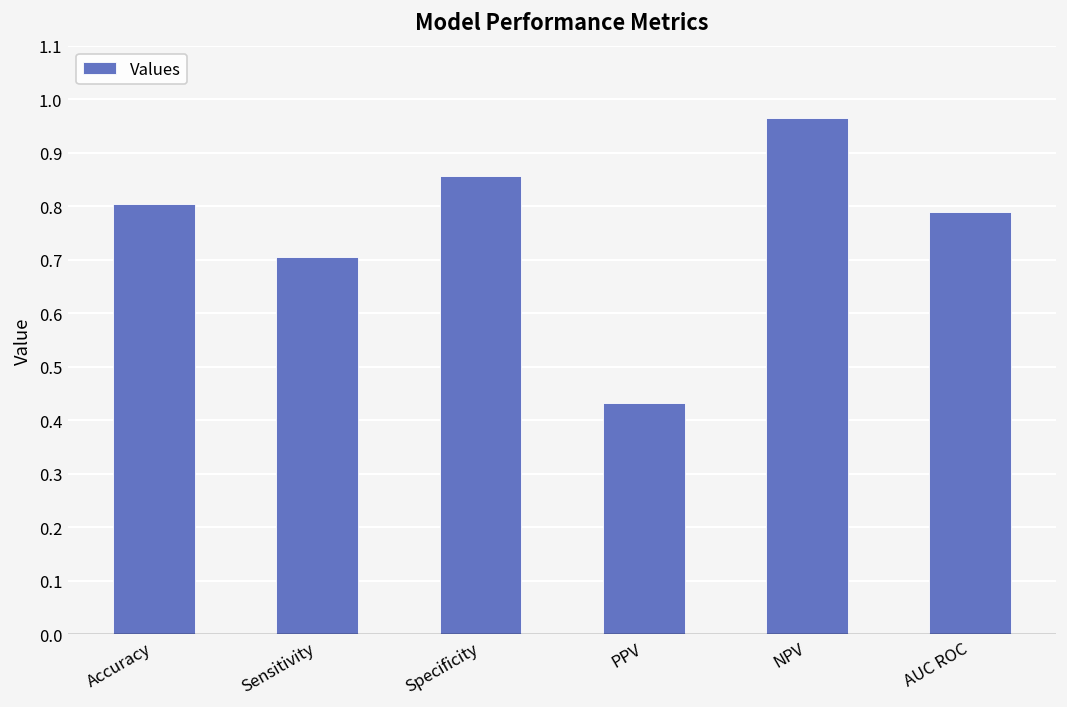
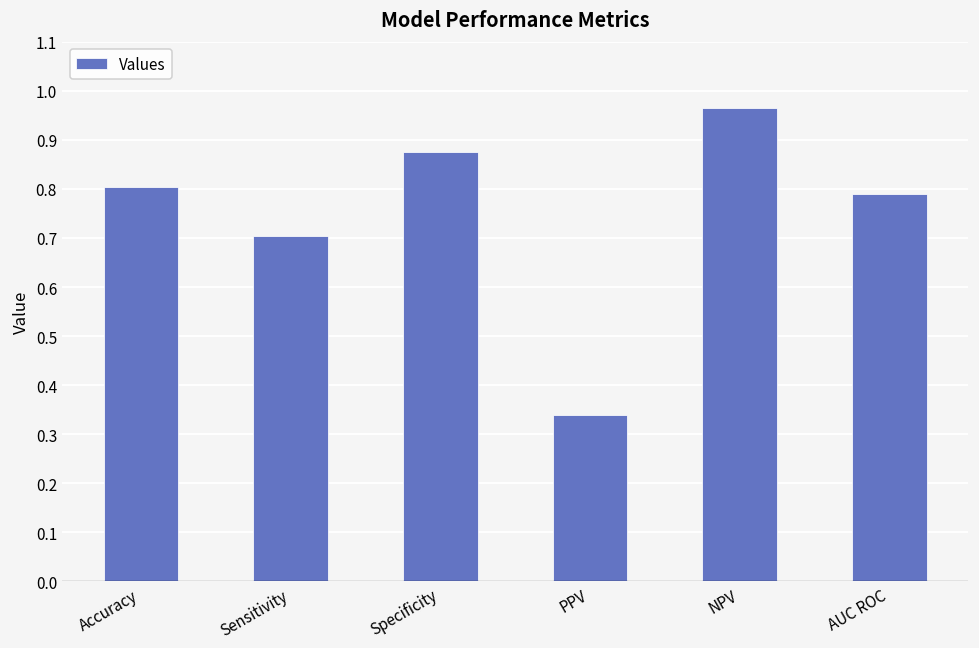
  {
    "Accuracy": 0.80,
    "Sensitivity": 0.70,
-   "Specificity": 0.86,
-   "PPV": 0.43,
+   "Specificity": 0.87,
+   "PPV": 0.34,
    "NPV": 0.97,
    "AUC ROC": 0.79
  }
